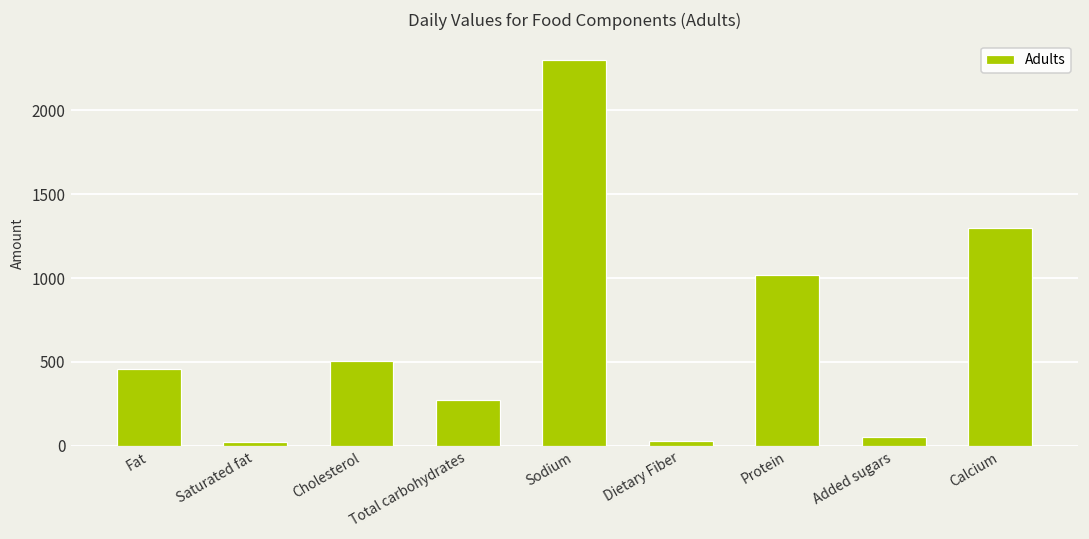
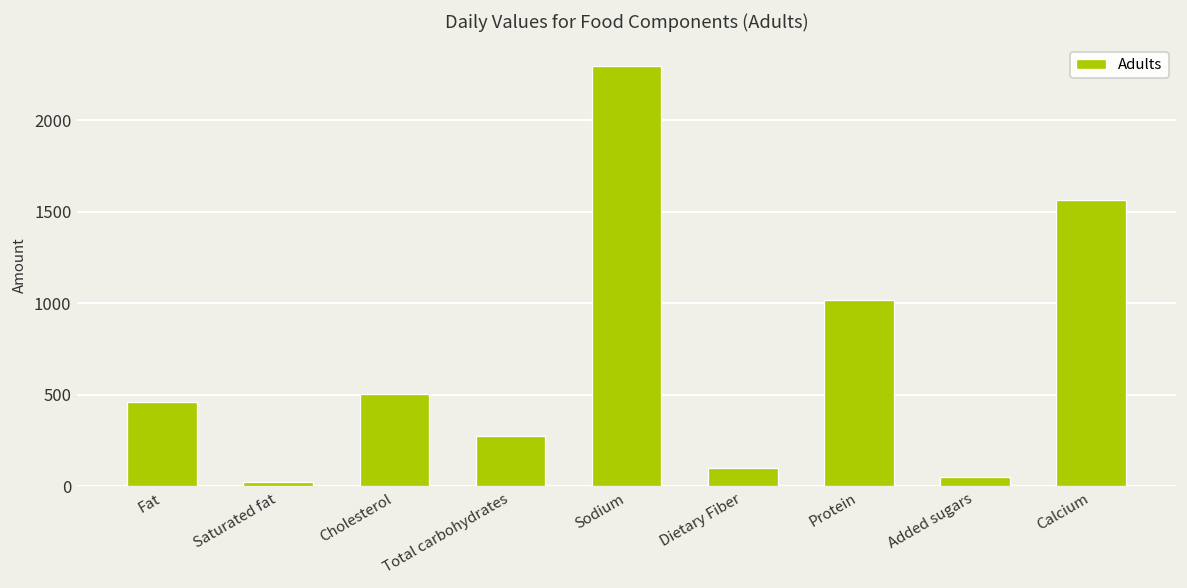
  {
    "Fat": 460,
    "Saturated fat": 20,
    "Cholesterol": 510,
    "Total carbohydrates": 280,
    "Sodium": 2300,
-   "Dietary Fiber": 30,
+   "Dietary Fiber": 100,
    "Protein": 1020,
    "Added sugars": 50,
-   "Calcium": 1300
+   "Calcium": 1570
  }
